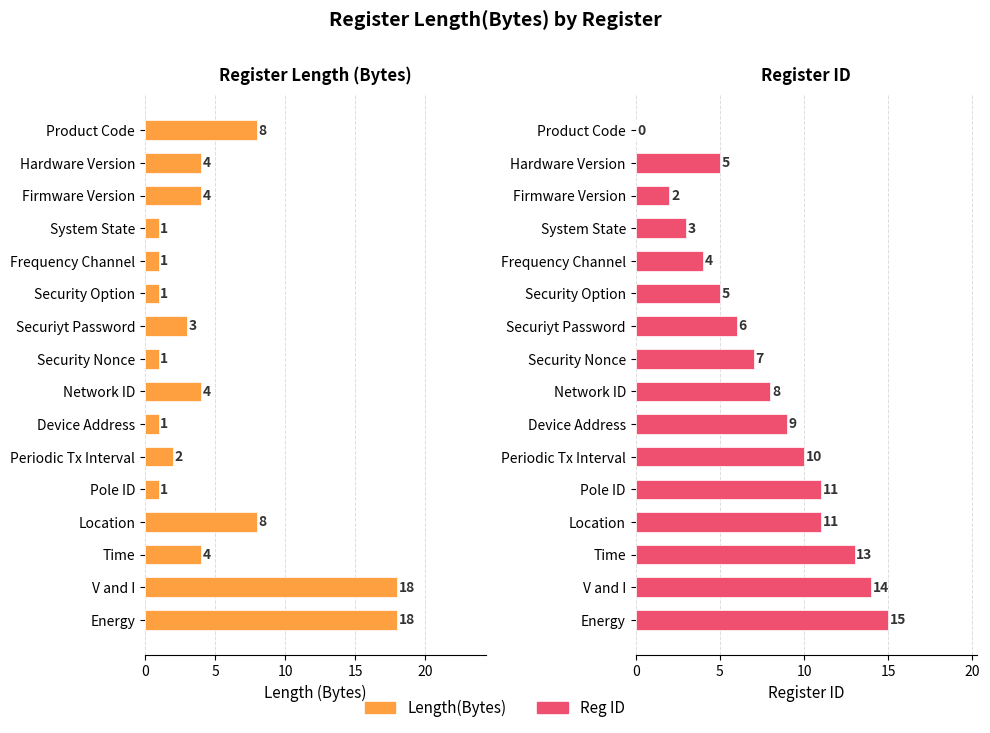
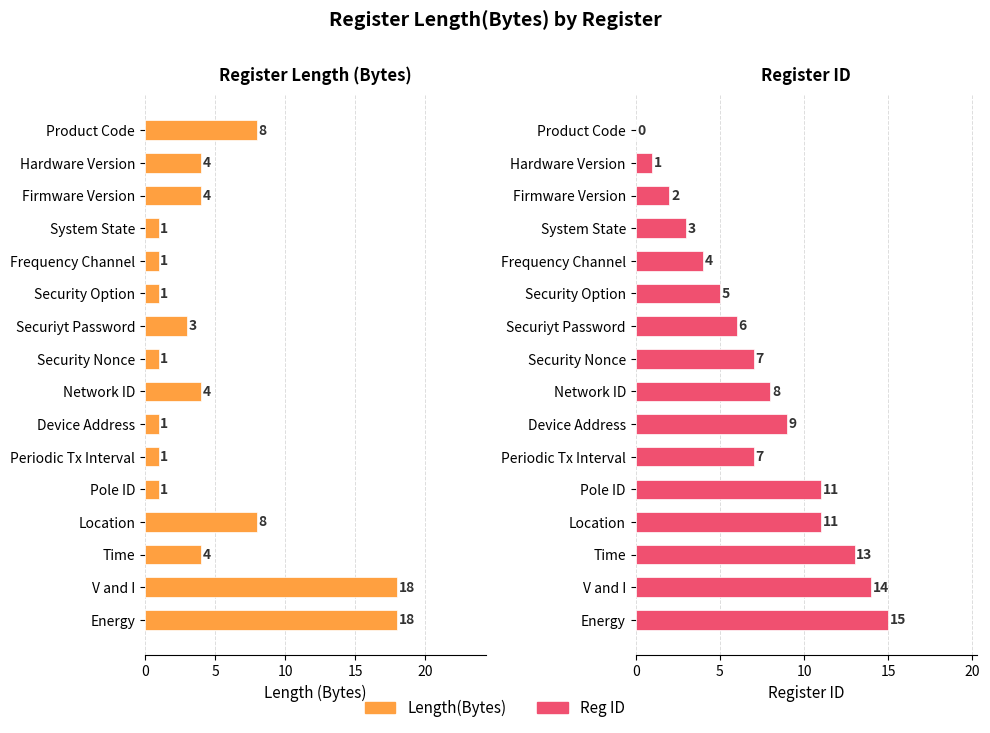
  {
    "Register Length (Bytes)": {
      "Product Code": 8,
      "Hardware Version": 4,
      "Firmware Version": 4,
      "System State": 1,
      "Frequency Channel": 1,
      "Security Option": 1,
      "Securiyt Password": 3,
      "Security Nonce": 1,
      "Network ID": 4,
      "Device Address": 1,
-     "Periodic Tx Interval": 2,
+     "Periodic Tx Interval": 1,
      "Pole ID": 1,
      "Location": 8,
      "Time": 4,
      "V and I": 18,
      "Energy": 18
    },
    "Register ID": {
      "Product Code": 0,
-     "Hardware Version": 5,
+     "Hardware Version": 1,
      "Firmware Version": 2,
      "System State": 3,
      "Frequency Channel": 4,
      "Security Option": 5,
      "Securiyt Password": 6,
      "Security Nonce": 7,
      "Network ID": 8,
      "Device Address": 9,
-     "Periodic Tx Interval": 10,
+     "Periodic Tx Interval": 7,
      "Pole ID": 11,
      "Location": 11,
      "Time": 13,
      "V and I": 14,
      "Energy": 15
    }
  }
